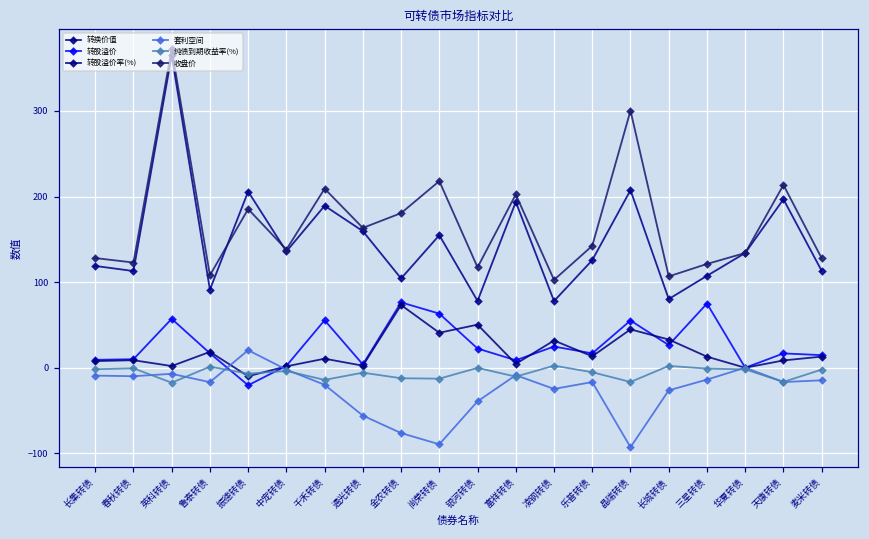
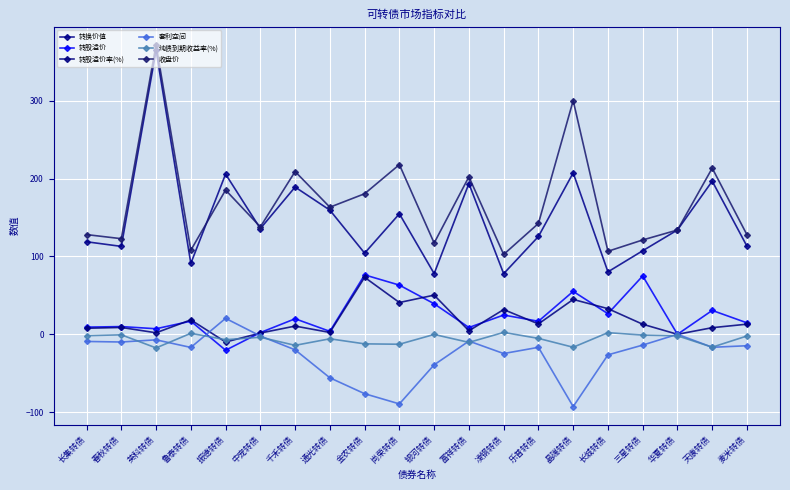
  {
    "转股溢价": {
-     "英科转债": 60,
+     "英科转债": 10,
      "振德转债": -20,
-     "千禾转债": 60,
+     "千禾转债": 20,
      "尚荣转债": 60,
-     "银河转债": 20,
+     "银河转债": 40,
      "富祥转债": 10,
      "凌钢转债": 20,
      "乐普转债": 20,
      "晶瑞转债": 60,
      "长城转债": 30,
      "三星转债": 70,
-     "天康转债": 20
+     "天康转债": 30
    }
  }
